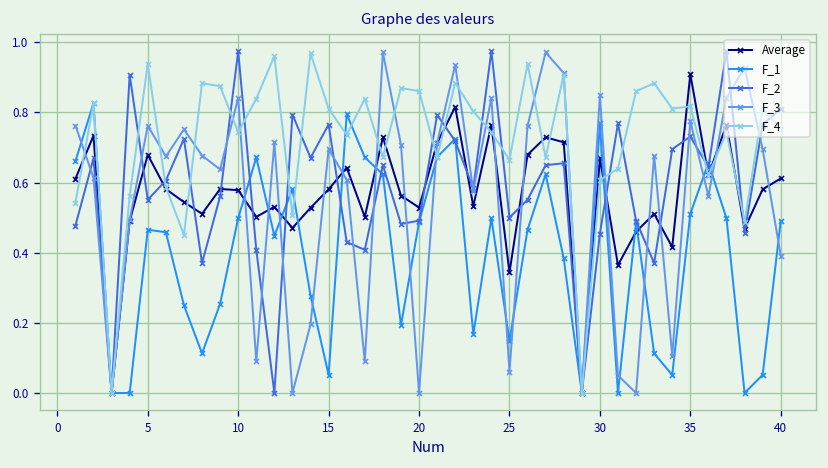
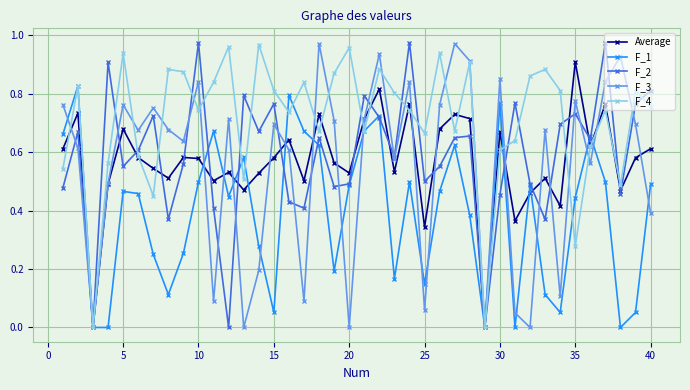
  {
    "Average": {
      "5": 0.68,
      "10": 0.58,
      "15": 0.58,
      "20": 0.53,
      "25": 0.34,
      "30": 0.67,
      "35": 0.91,
      "40": 0.61
    },
    "F_1": {
      "5": 0.47,
      "10": 0.50,
      "15": 0.05,
      "25": 0.15,
      "30": 0.77,
-     "35": 0.51,
+     "35": 0.44,
      "40": 0.49
    },
    "F_4": {
      "5": 0.94,
      "10": 0.74,
      "15": 0.81,
-     "20": 0.86,
+     "20": 0.96,
      "25": 0.66,
      "30": 0.61,
-     "35": 0.82
+     "35": 0.28
    }
  }
